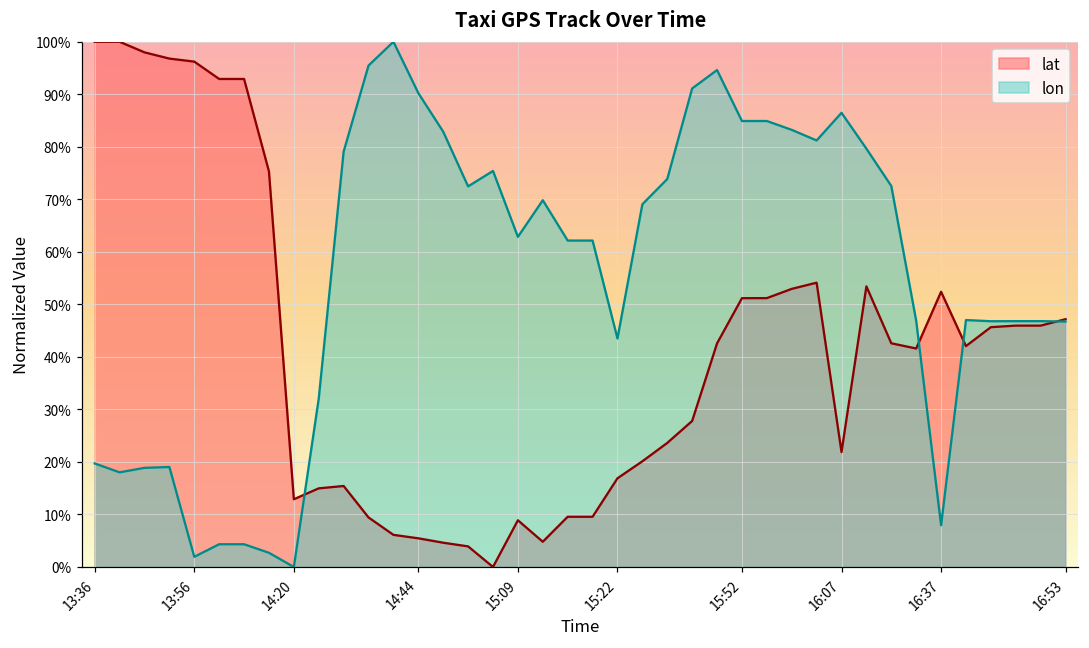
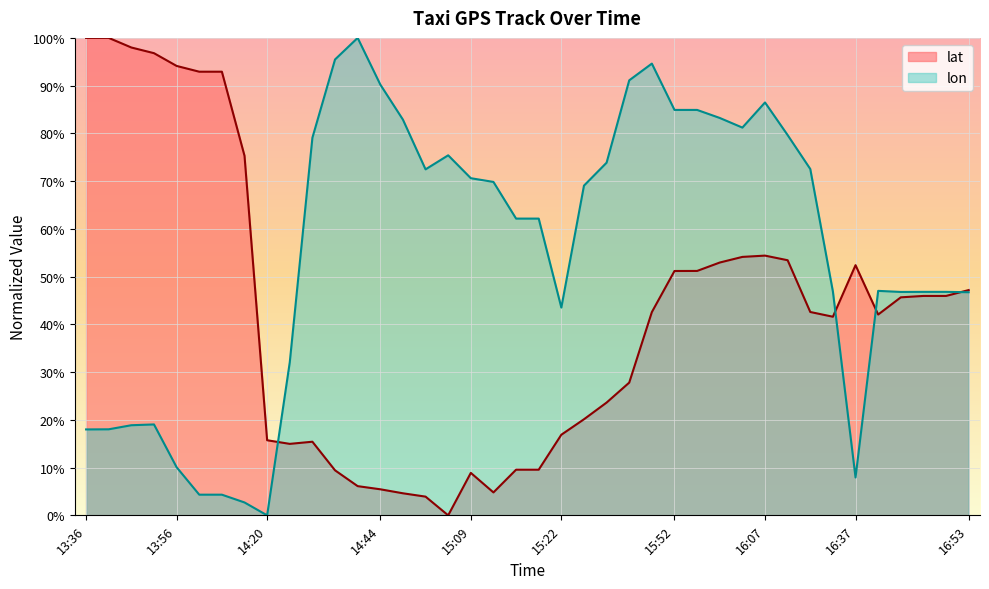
  {
    "lat": {
      "13:36": "100%",
-     "13:56": "96%",
-     "14:20": "13%",
+     "13:56": "94%",
+     "14:20": "16%",
      "14:44": "5%",
      "15:09": "9%",
      "15:22": "17%",
-     "16:07": "22%",
+     "16:07": "54%",
      "16:37": "52%"
    },
    "lon": {
-     "13:36": "20%",
-     "13:56": "2%",
+     "13:36": "18%",
+     "13:56": "10%",
      "14:20": "0%",
      "14:44": "90%",
-     "15:09": "63%",
+     "15:09": "71%",
      "15:22": "44%",
      "16:07": "86%",
      "16:37": "8%"
    }
  }
